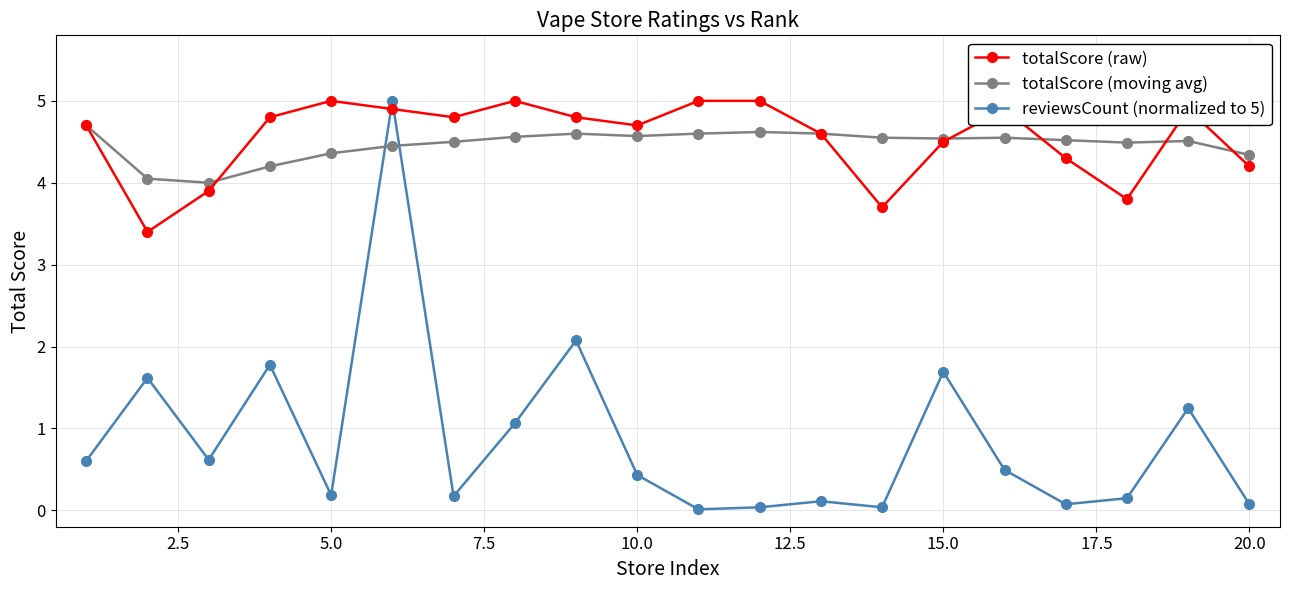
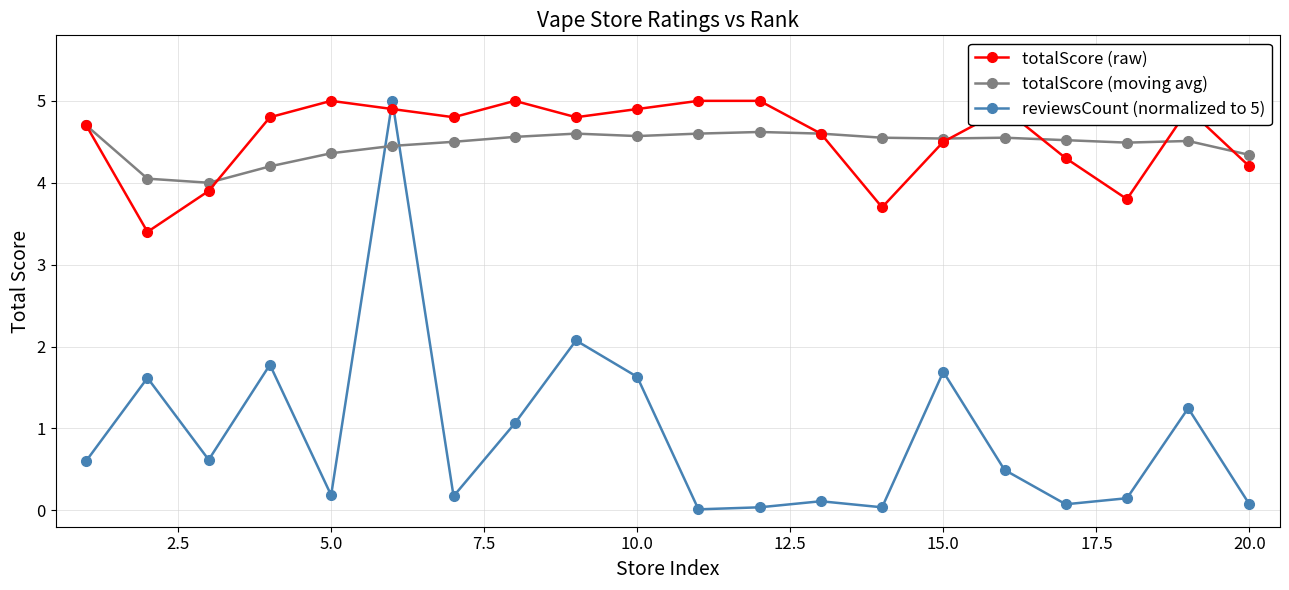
  {
    "totalScore (raw)": {
      "5.0": 5.0,
-     "10.0": 4.7,
+     "10.0": 4.9,
      "15.0": 4.5,
      "20.0": 4.2
    },
    "totalScore (moving avg)": {
      "5.0": 4.4,
      "10.0": 4.6,
      "15.0": 4.5,
      "20.0": 4.3
    },
    "reviewsCount (normalized to 5)": {
      "5.0": 0.2,
-     "10.0": 0.4,
+     "10.0": 1.6,
      "15.0": 1.7,
      "20.0": 0.1
    }
  }
